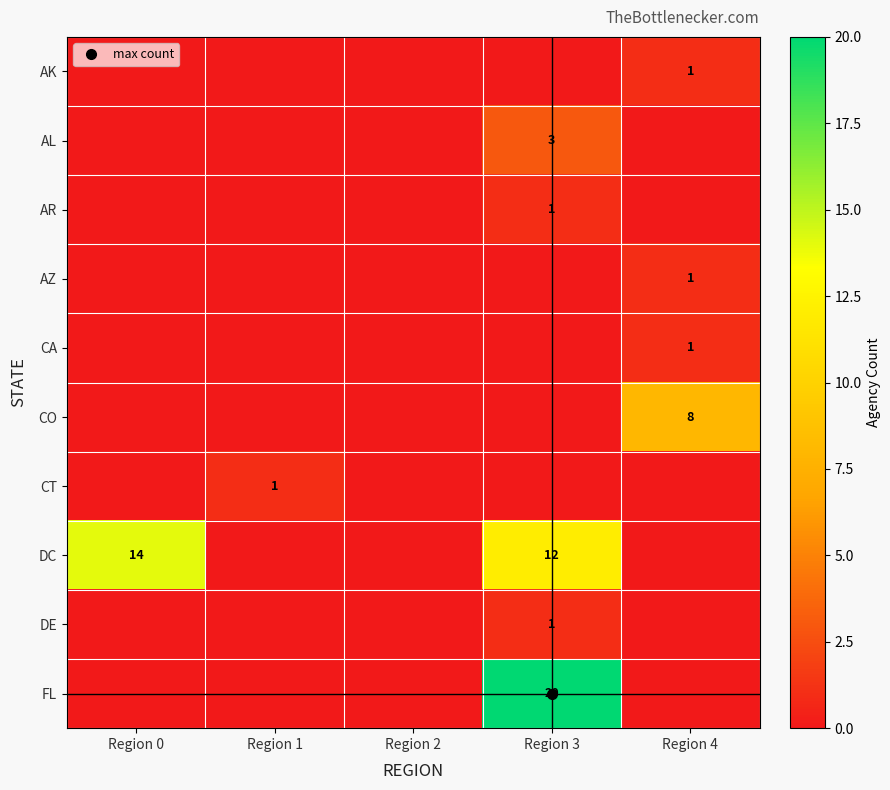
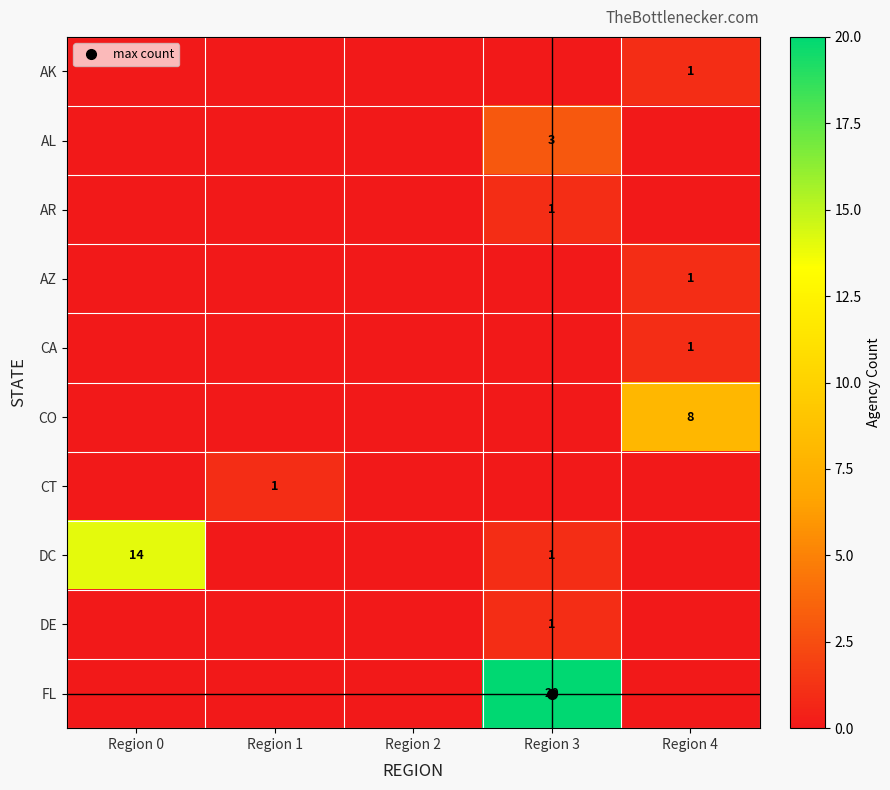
  {
    "AK": {
      "Region 4": 1
    },
    "AL": {
      "Region 3": 3
    },
    "AR": {
      "Region 3": 1
    },
    "AZ": {
      "Region 4": 1
    },
    "CA": {
      "Region 4": 1
    },
    "CO": {
      "Region 4": 8
    },
    "CT": {
      "Region 1": 1
    },
    "DC": {
      "Region 0": 14,
-     "Region 3": 12
+     "Region 3": 1
    },
    "DE": {
      "Region 3": 1
    }
  }
